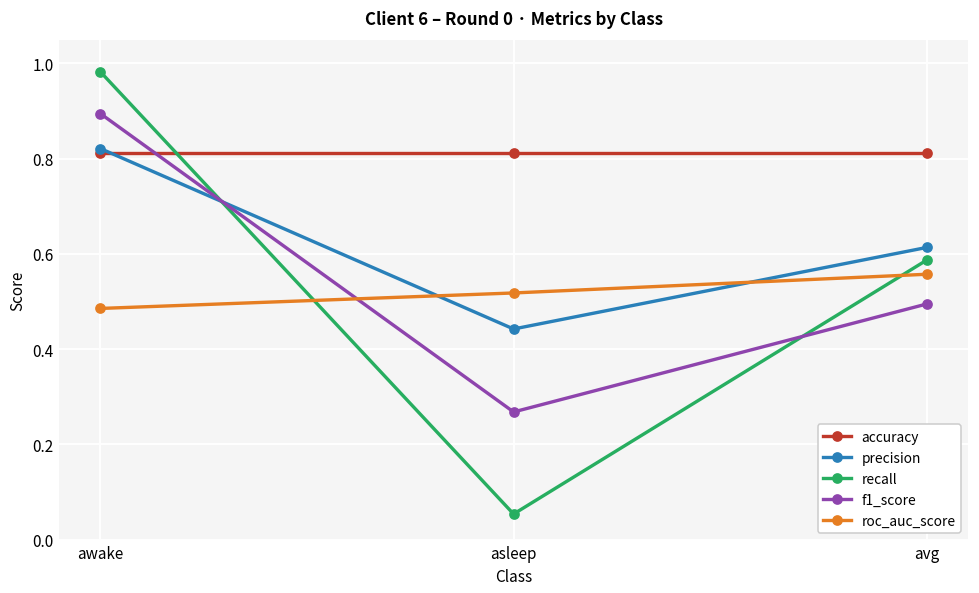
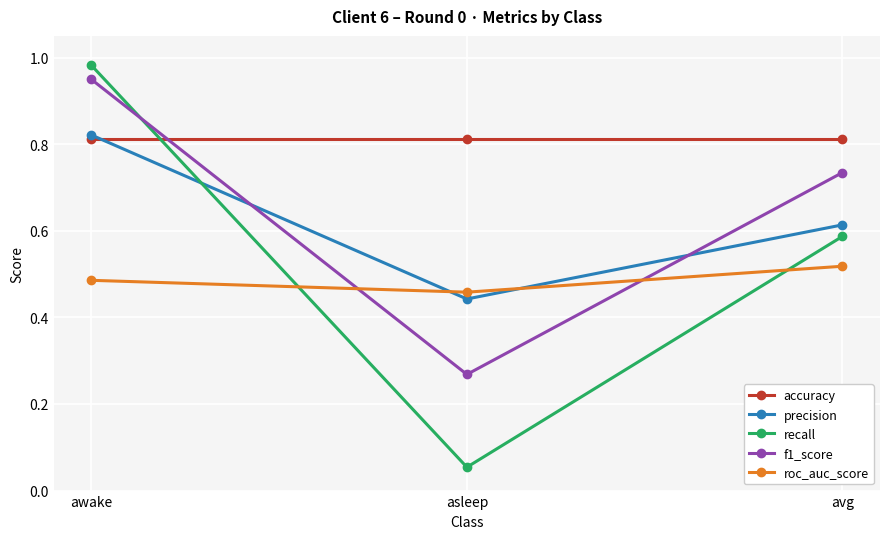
  {
    "accuracy": {
      "awake": 0.81,
      "asleep": 0.81,
      "avg": 0.81
    },
    "precision": {
      "awake": 0.82,
      "asleep": 0.44,
      "avg": 0.61
    },
    "recall": {
      "awake": 0.98,
      "asleep": 0.05,
      "avg": 0.59
    },
    "f1_score": {
-     "awake": 0.89,
+     "awake": 0.95,
      "asleep": 0.27,
-     "avg": 0.49
+     "avg": 0.73
    },
    "roc_auc_score": {
      "awake": 0.49,
-     "asleep": 0.52,
-     "avg": 0.56
+     "asleep": 0.46,
+     "avg": 0.52
    }
  }
